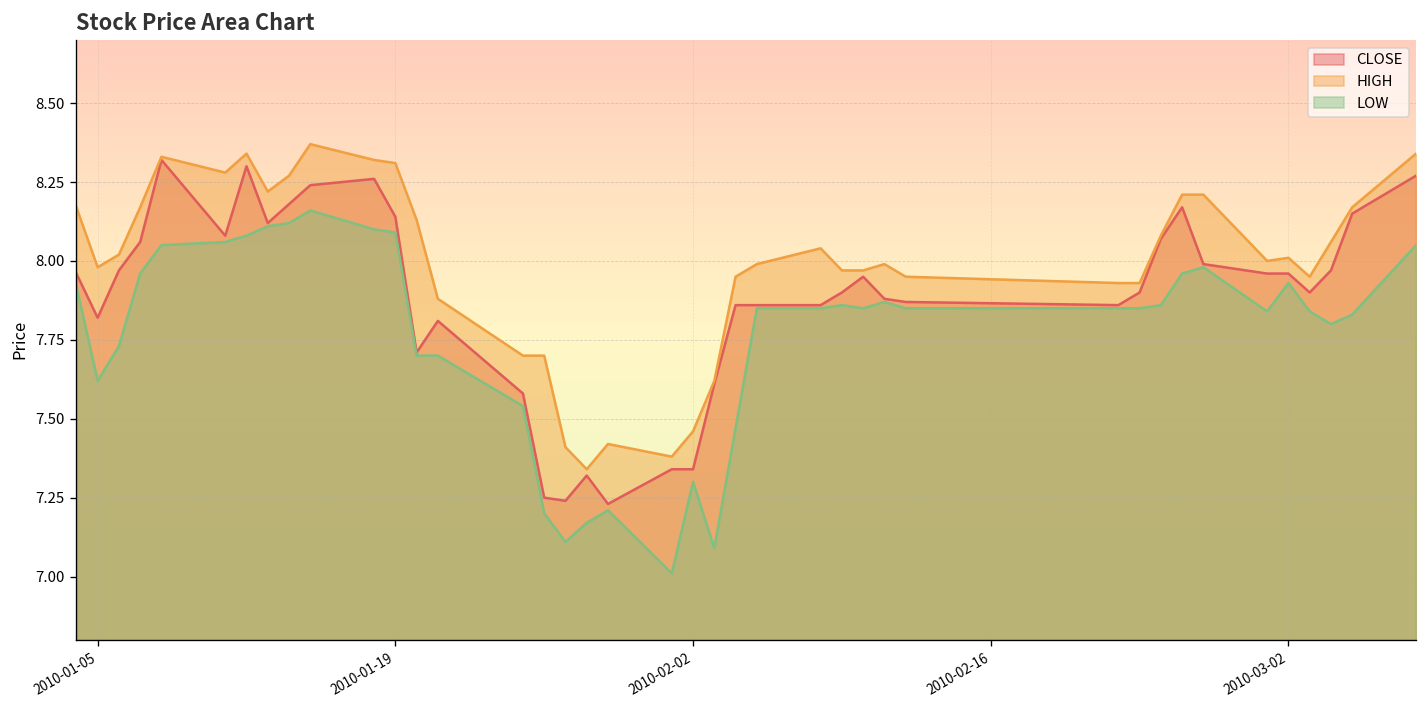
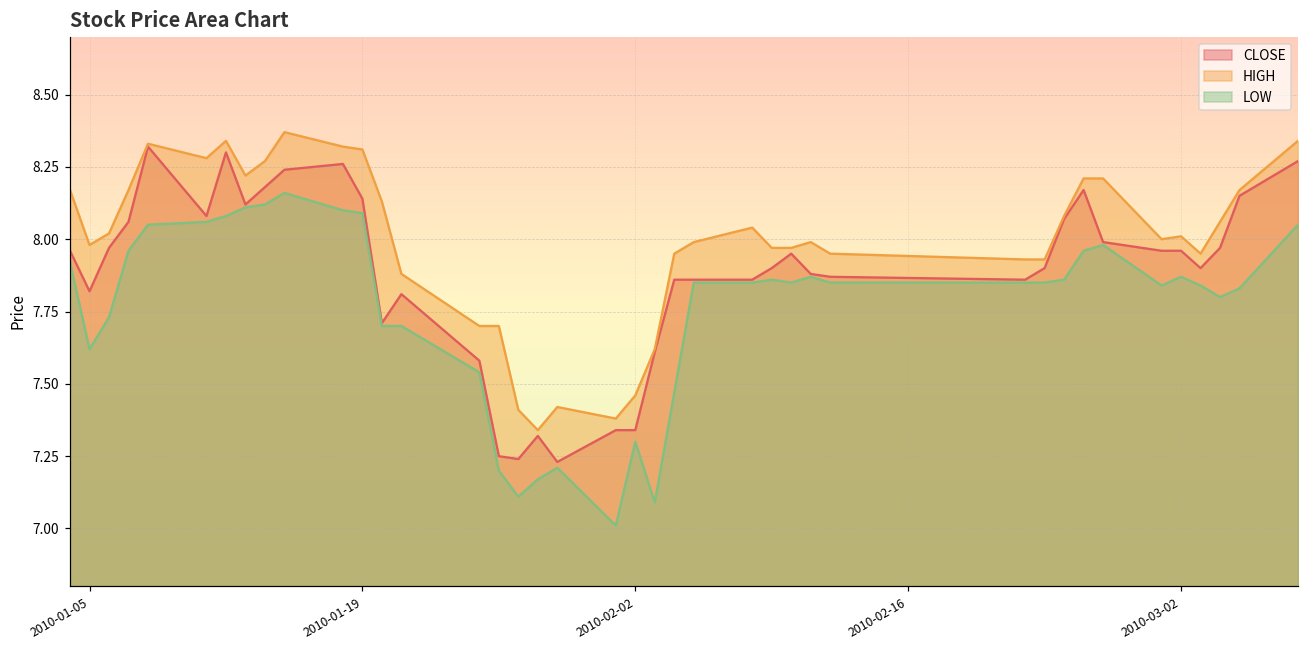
  {
    "LOW": {
      "2010-01-05": 7.62,
      "2010-01-19": 8.09,
      "2010-02-02": 7.30,
-     "2010-03-02": 7.93
+     "2010-03-02": 7.87
    }
  }
